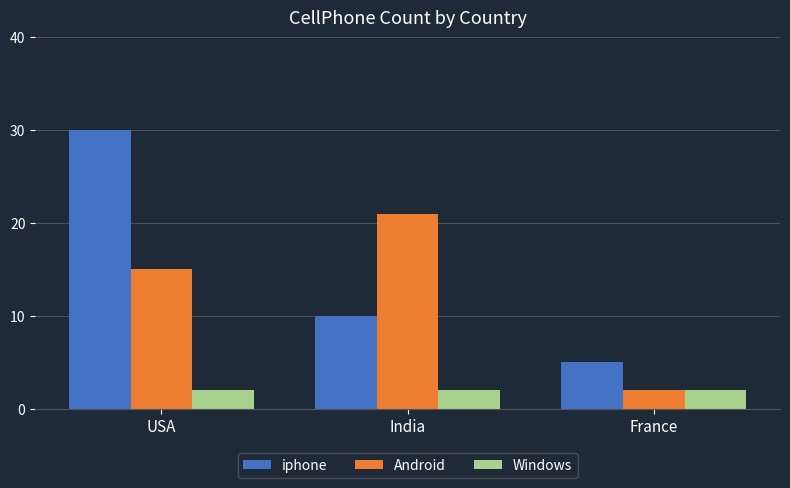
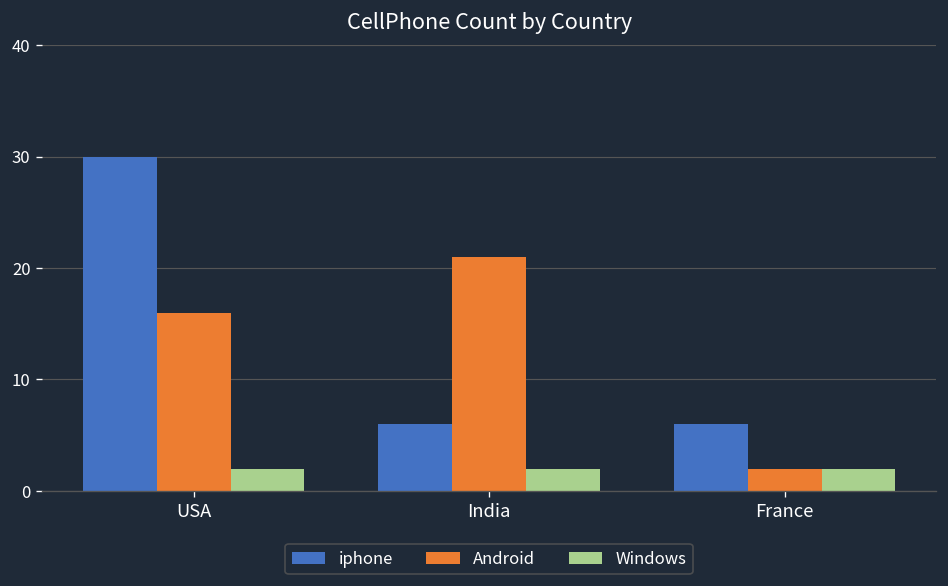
  {
    "iphone": {
      "USA": 30,
-     "India": 10,
-     "France": 5
+     "India": 6,
+     "France": 6
    },
    "Android": {
-     "USA": 15,
+     "USA": 16,
      "India": 21,
      "France": 2
    },
    "Windows": {
      "USA": 2,
      "India": 2,
      "France": 2
    }
  }
